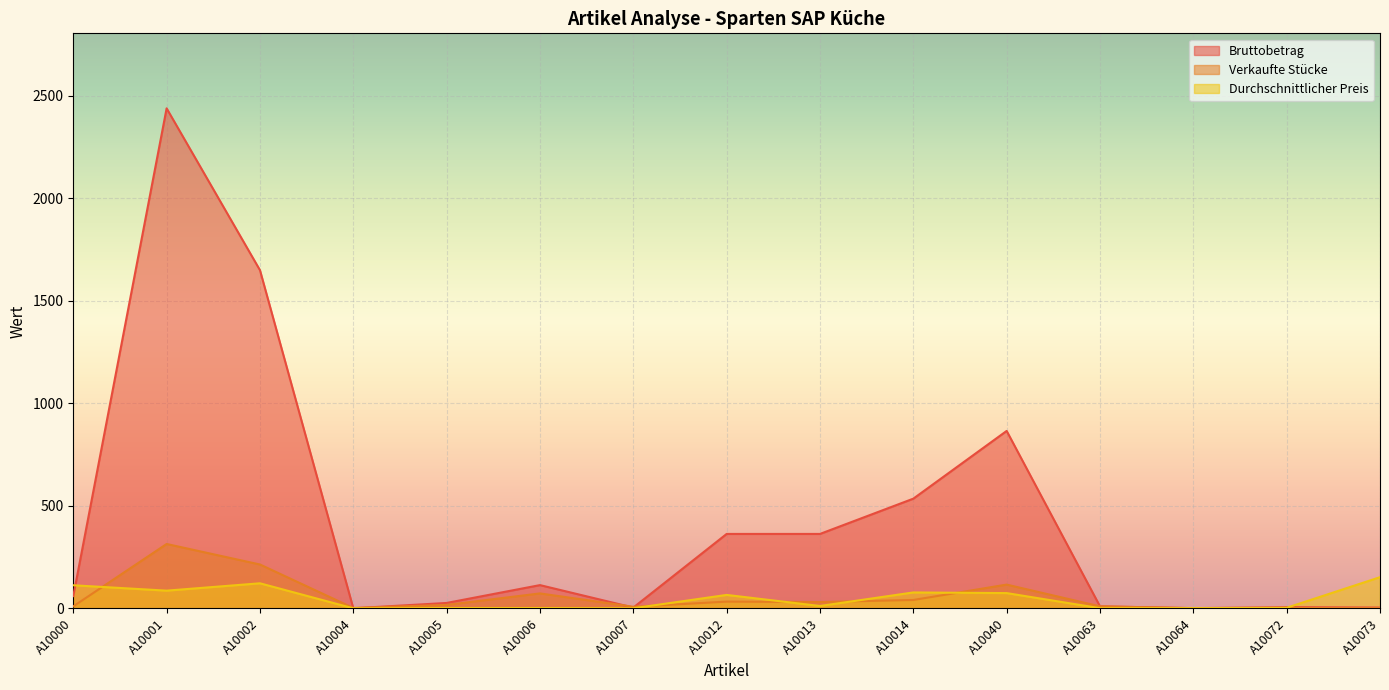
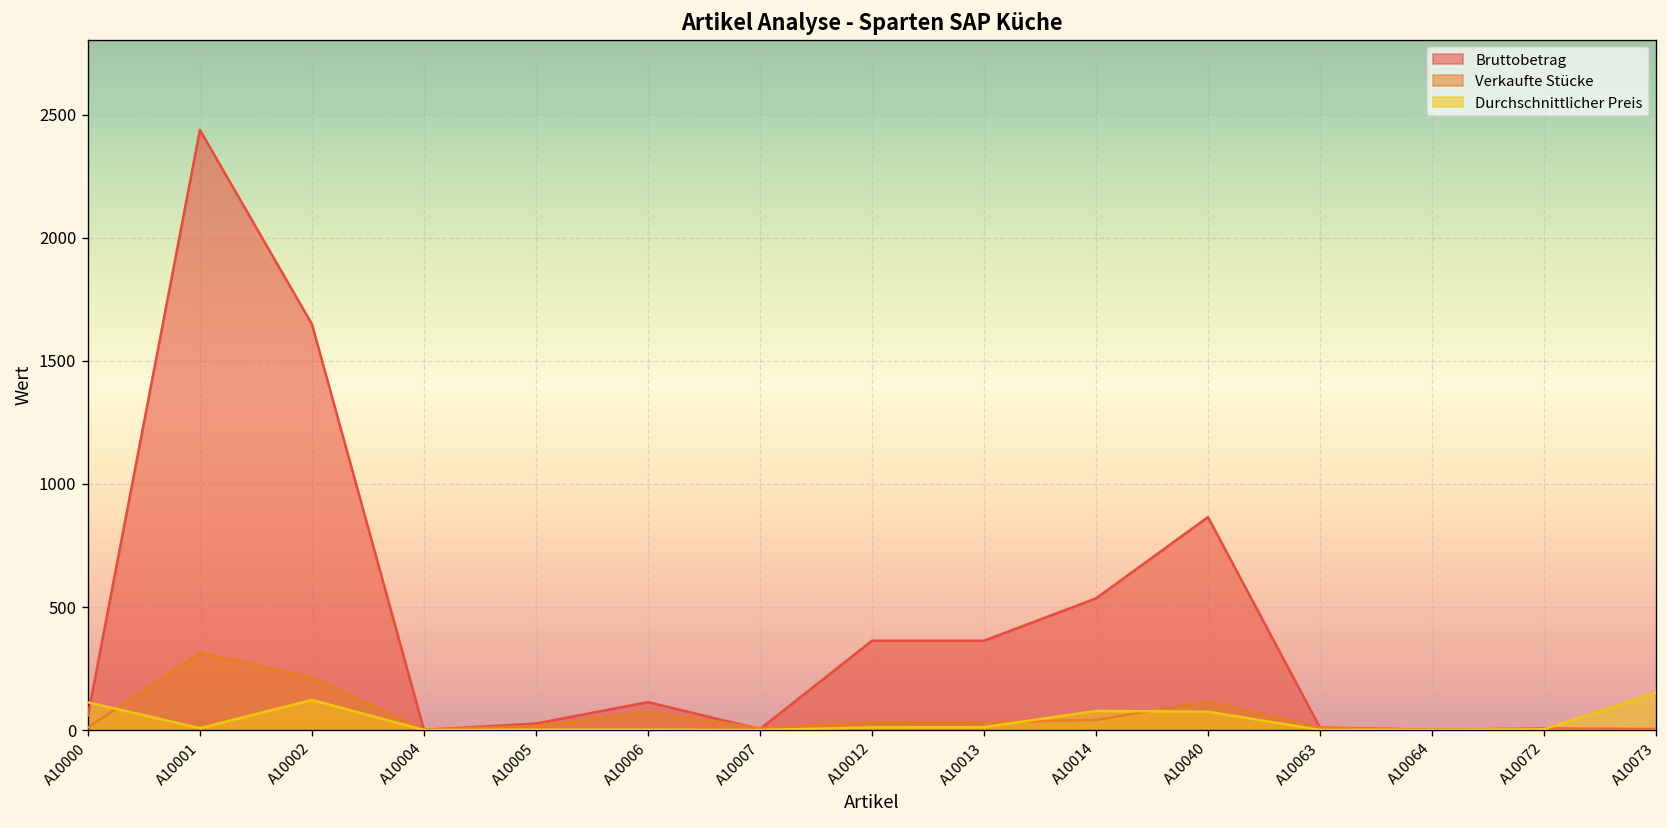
  {
    "Durchschnittlicher Preis": {
      "A10000": 110,
-     "A10001": 90,
+     "A10001": 10,
      "A10002": 120,
      "A10005": 0,
      "A10006": 0,
-     "A10012": 70,
+     "A10012": 10,
      "A10013": 10,
      "A10014": 80,
      "A10040": 70,
      "A10073": 150
    }
  }
